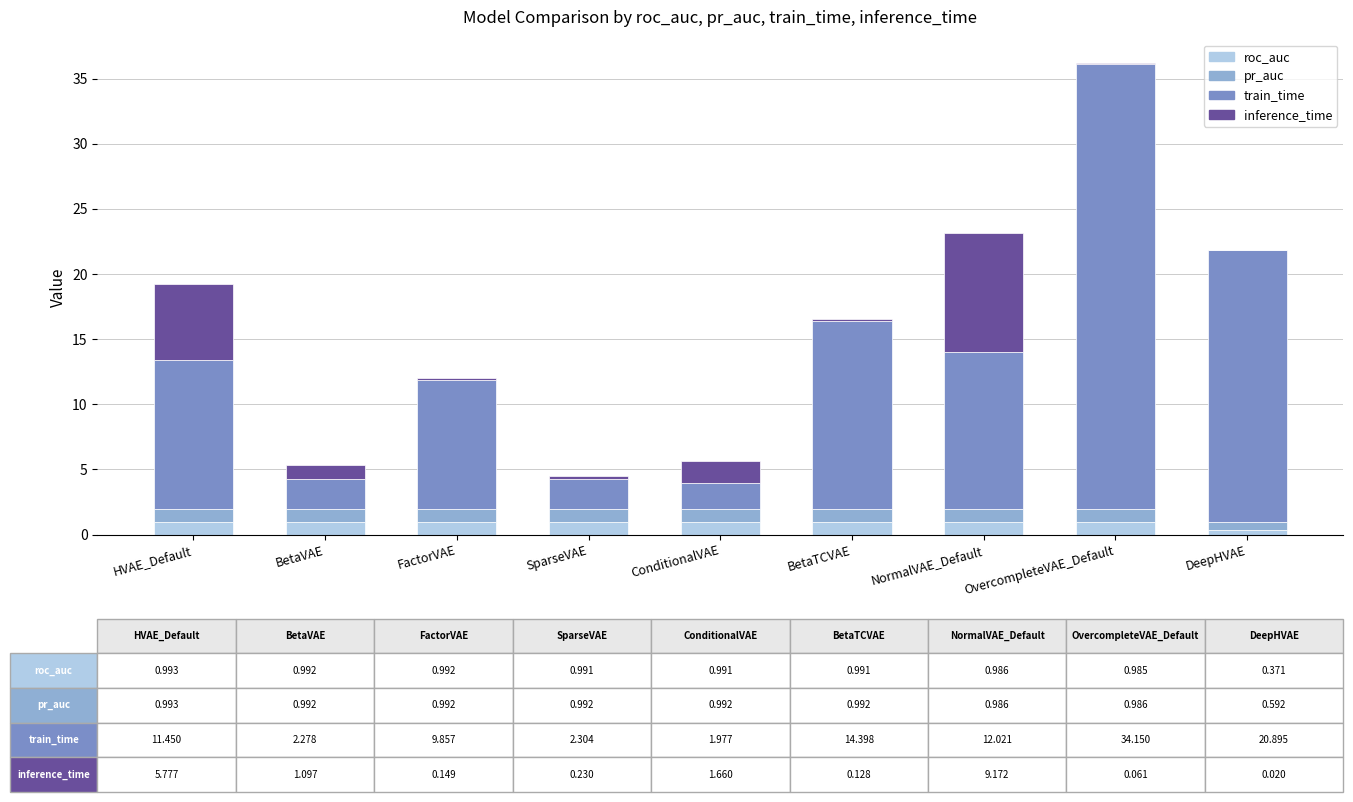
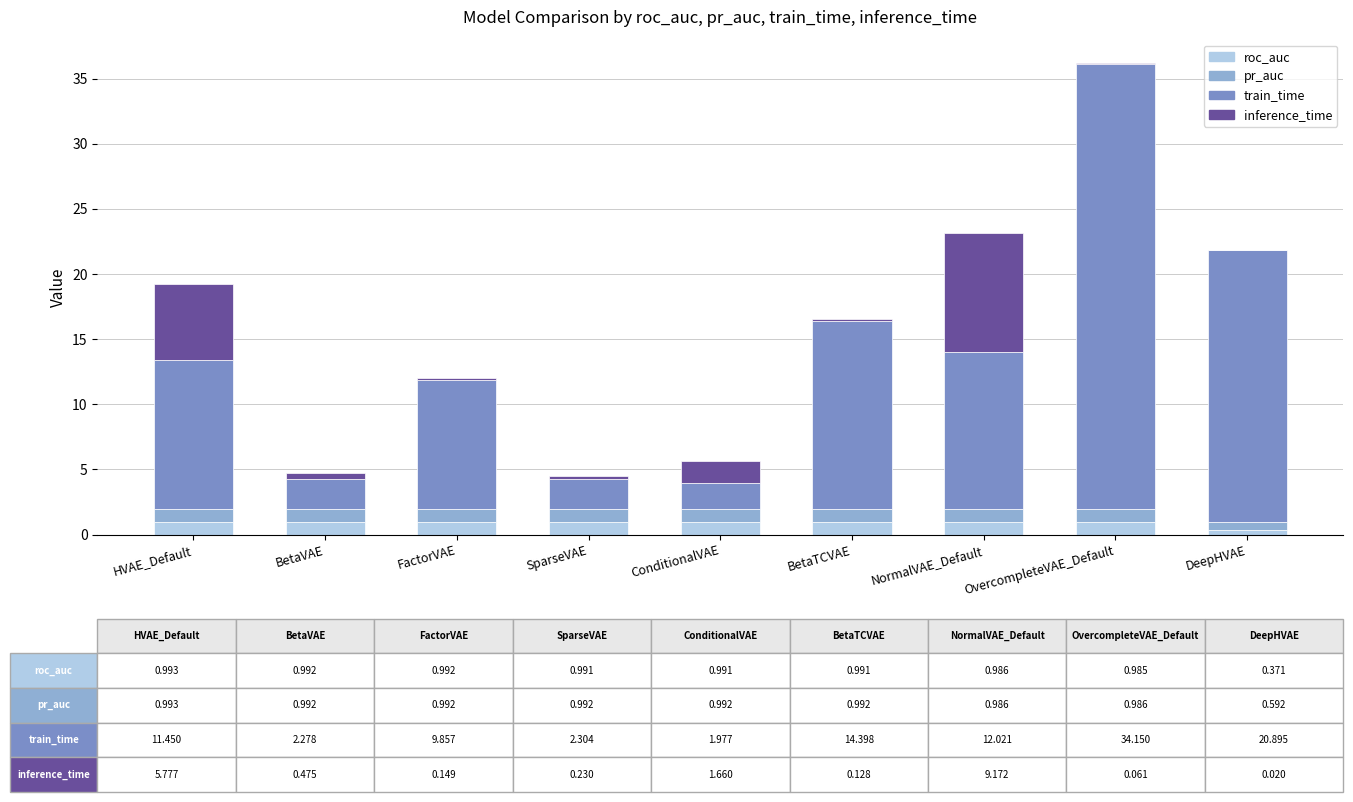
  {
    "inference_time": {
-     "BetaVAE": 1.097
+     "BetaVAE": 0.475
    }
  }
